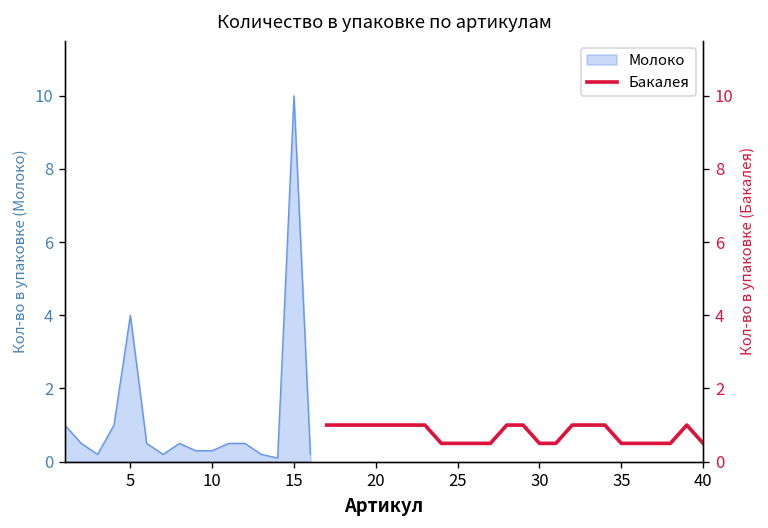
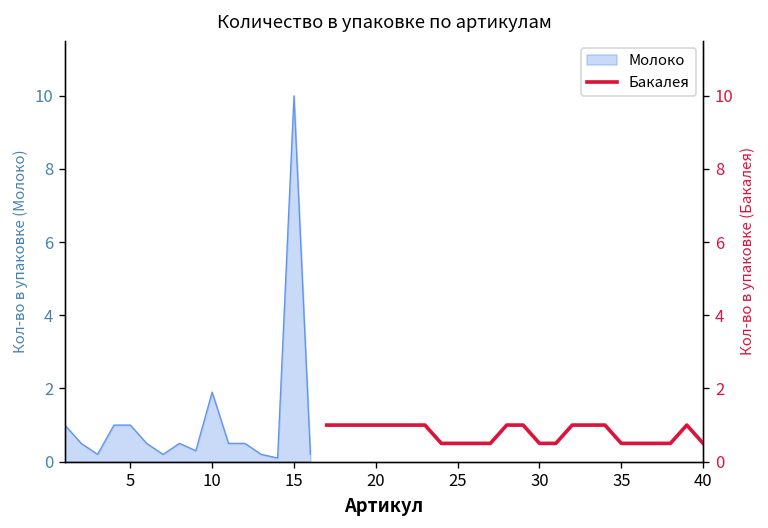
  {
    "Молоко": {
-     "5": 4,
-     "10": 0.3,
+     "5": 1,
+     "10": 1.9,
      "15": 10.0
    },
    "Бакалея": {
      "20": 1.0,
      "25": 0.5,
      "30": 0.5,
      "35": 0.5,
      "40": 0.5
    }
  }
